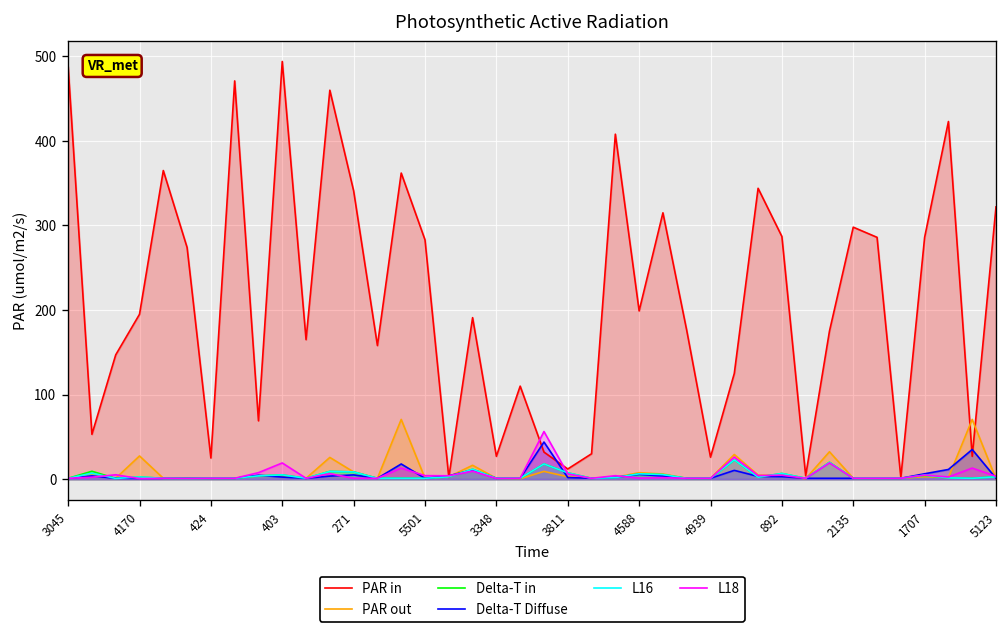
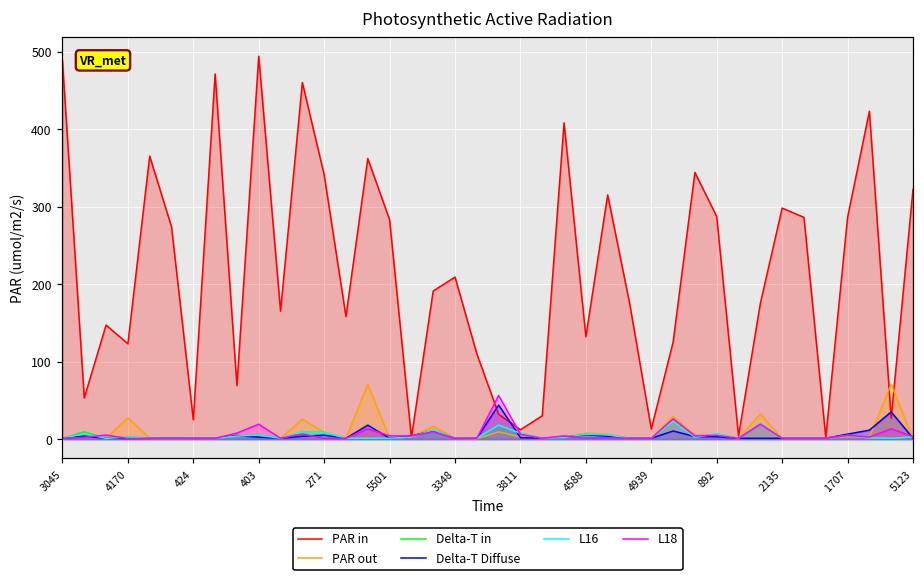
  {
    "PAR in": {
      "3045": 490,
-     "4170": 200,
+     "4170": 120,
      "424": 30,
      "403": 490,
      "271": 340,
      "5501": 280,
-     "3348": 30,
+     "3348": 210,
      "3811": 10,
-     "4588": 200,
-     "4939": 30,
+     "4588": 130,
+     "4939": 10,
      "892": 290,
      "2135": 300,
      "1707": 290,
      "5123": 320
    },
    "PAR out": {
      "4170": 30
    },
    "L18": {
      "403": 20,
      "271": 0,
      "4588": 0
    }
  }
